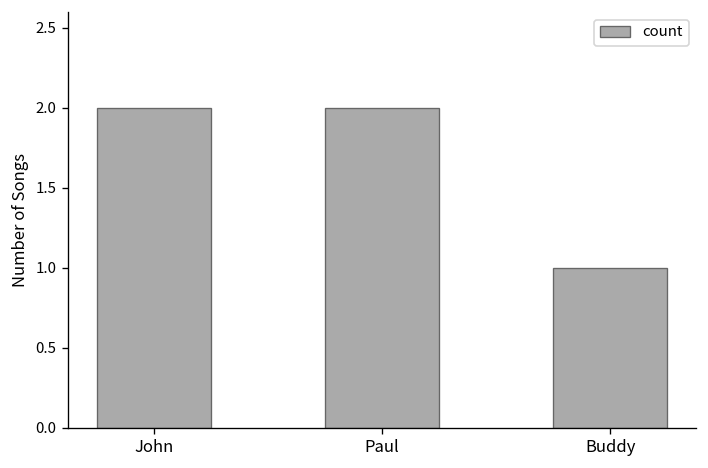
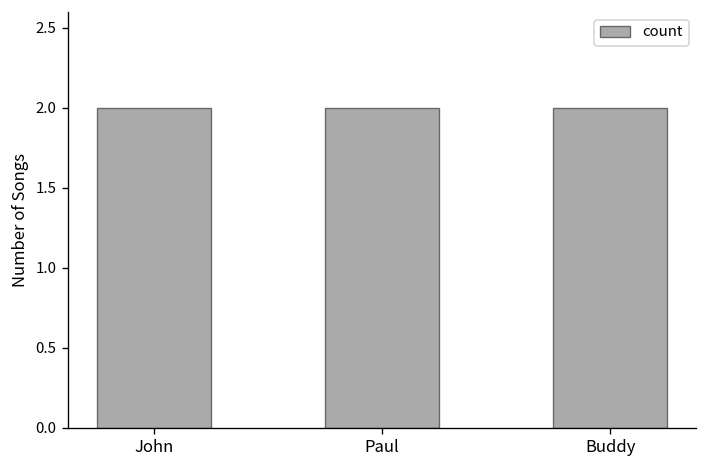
  {
    "John": 2,
    "Paul": 2,
-   "Buddy": 1
+   "Buddy": 2
  }
